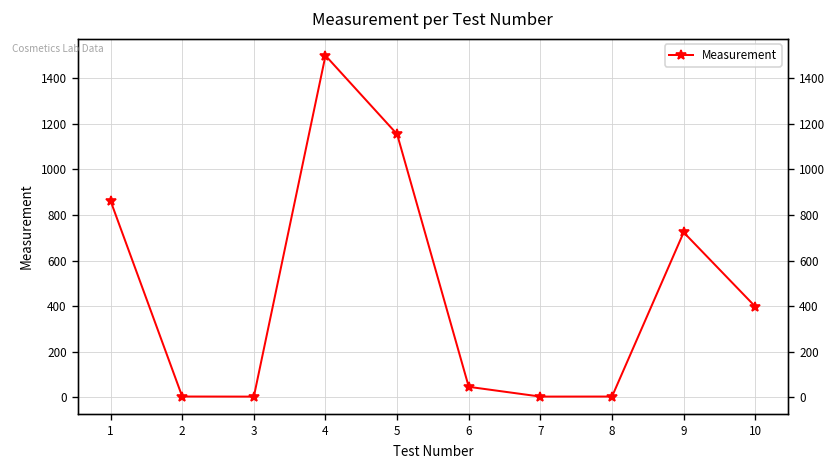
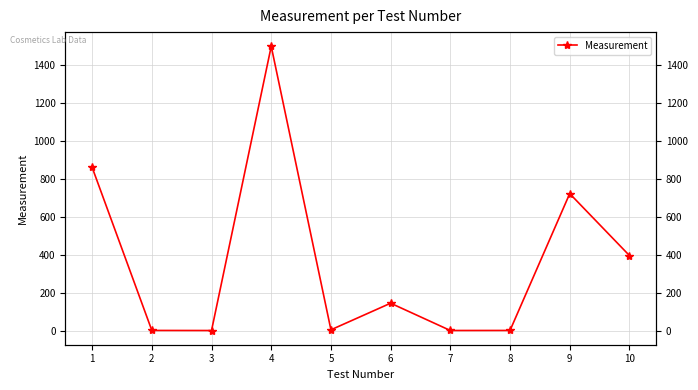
  {
    "1": 860,
    "2": 0,
    "3": 0,
    "4": 1500,
-   "5": 1150,
-   "6": 50,
+   "5": 10,
+   "6": 150,
    "7": 0,
    "8": 0,
    "9": 720,
    "10": 400
  }
